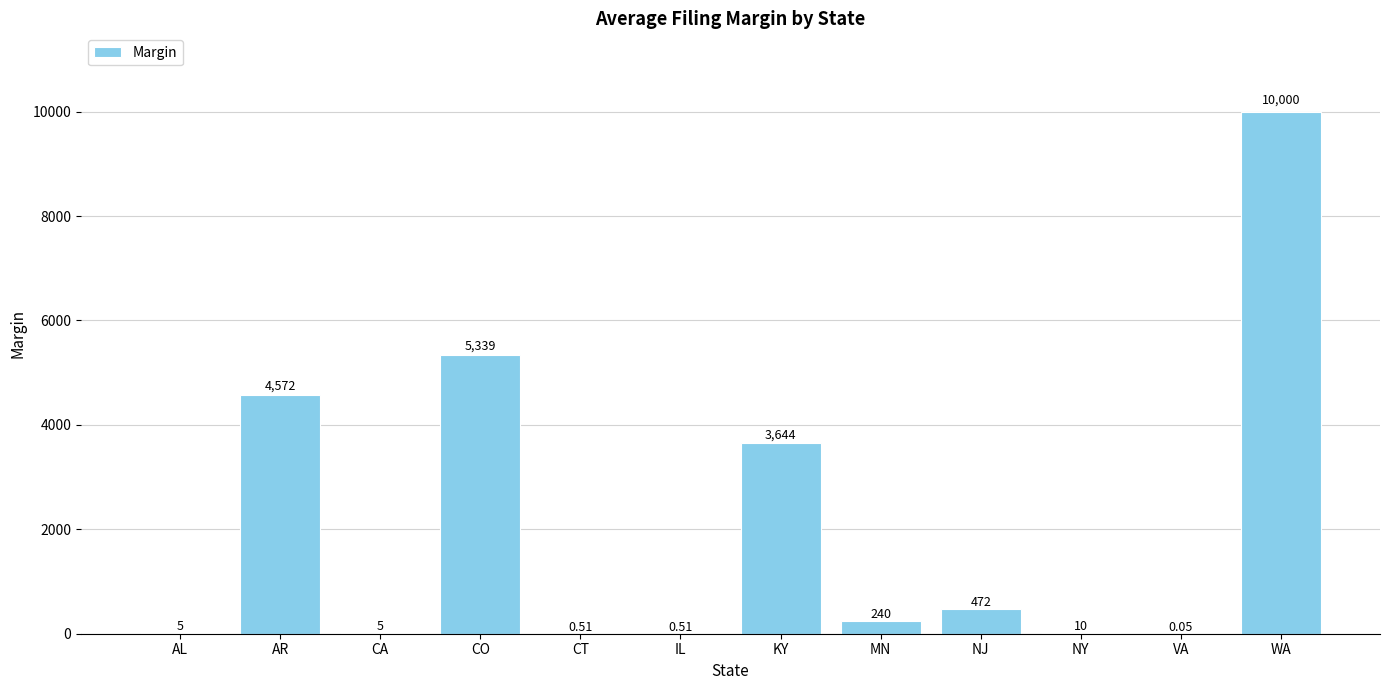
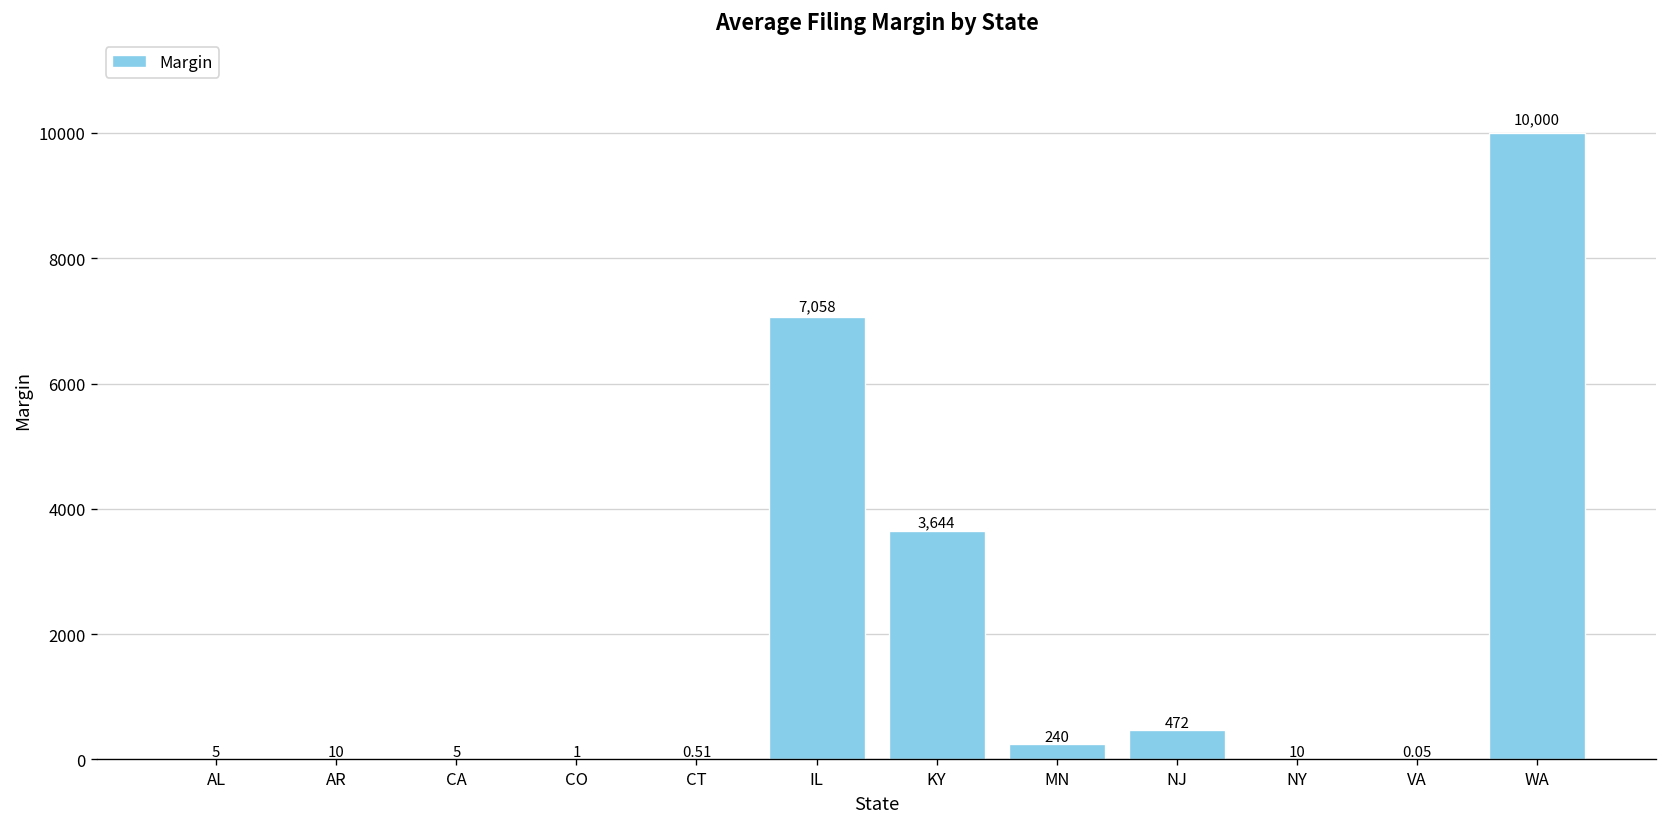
  {
    "AL": "5",
-   "AR": "4,572",
+   "AR": "10",
    "CA": "5",
-   "CO": "5,339",
+   "CO": "1",
    "CT": "0.51",
-   "IL": "0.51",
+   "IL": "7,058",
    "KY": "3,644",
    "MN": "240",
    "NJ": "472",
    "NY": "10",
    "VA": "0.05",
    "WA": "10,000"
  }
